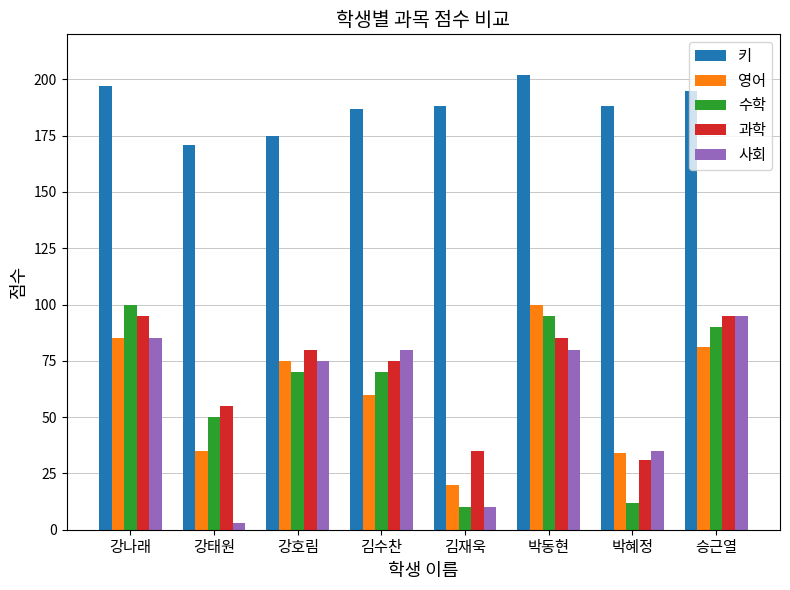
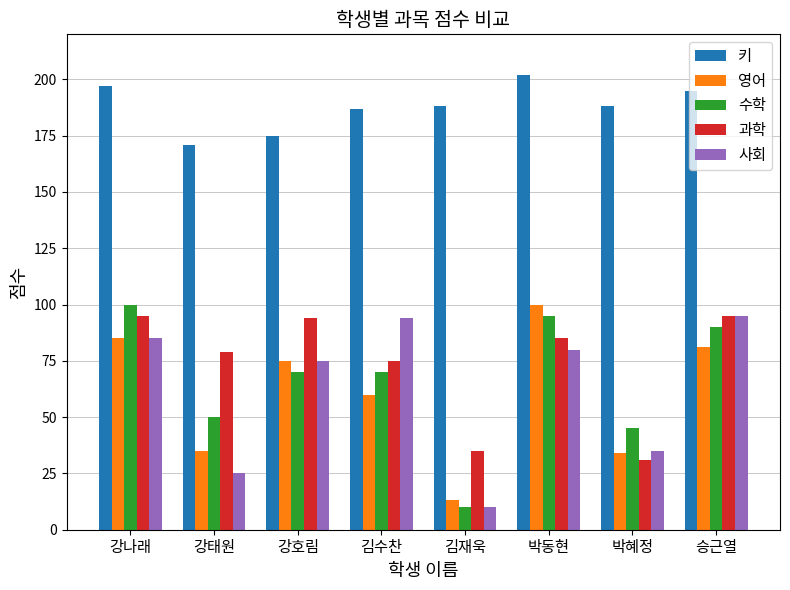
  {
    "키": {
      "강나래": 197,
      "강태원": 171,
      "강호림": 175,
      "김수찬": 187,
      "김재욱": 188,
      "박동현": 202,
      "박혜정": 188
    },
    "영어": {
      "강나래": 85,
      "강태원": 35,
      "강호림": 75,
      "김수찬": 60,
-     "김재욱": 20,
+     "김재욱": 13,
      "박동현": 100,
      "박혜정": 34,
      "승근열": 81
    },
    "수학": {
      "강나래": 100,
      "강태원": 50,
      "강호림": 70,
      "김수찬": 70,
      "김재욱": 10,
      "박동현": 95,
-     "박혜정": 12,
+     "박혜정": 45,
      "승근열": 90
    },
    "과학": {
      "강나래": 95,
-     "강태원": 55,
-     "강호림": 80,
+     "강태원": 79,
+     "강호림": 94,
      "김수찬": 75,
      "김재욱": 35,
      "박동현": 85,
      "박혜정": 31,
      "승근열": 95
    },
    "사회": {
      "강나래": 85,
-     "강태원": 3,
+     "강태원": 25,
      "강호림": 75,
-     "김수찬": 80,
+     "김수찬": 94,
      "김재욱": 10,
      "박동현": 80,
      "박혜정": 35,
      "승근열": 95
    }
  }
